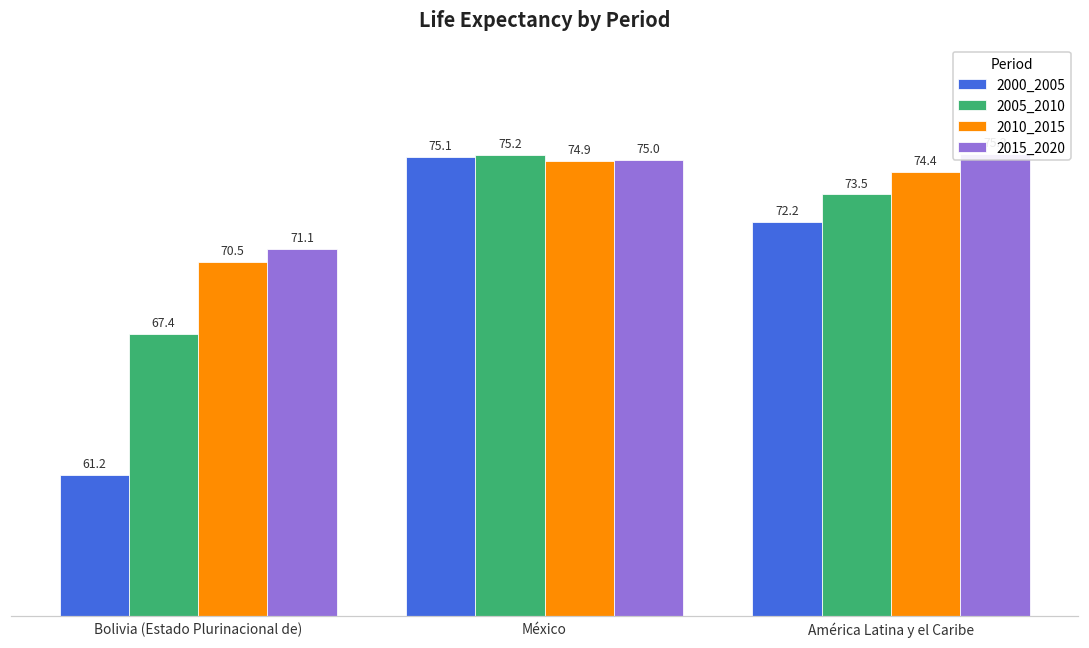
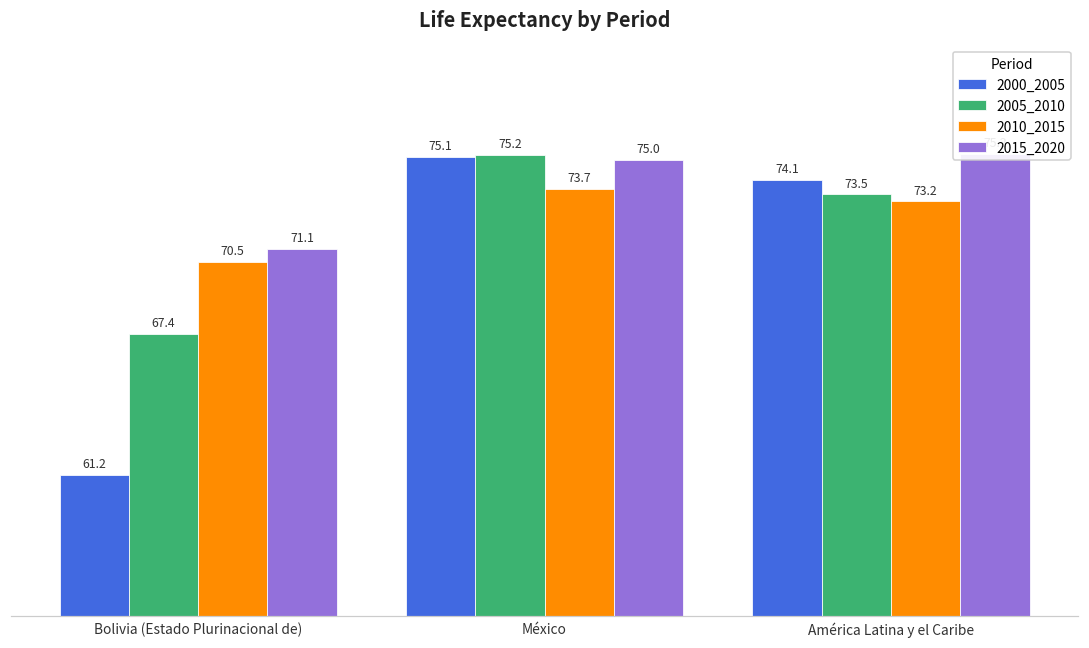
  {
    "2000_2005": {
      "Bolivia (Estado Plurinacional de)": 61.2,
      "México": 75.1,
-     "América Latina y el Caribe": 72.2
+     "América Latina y el Caribe": 74.1
    },
    "2005_2010": {
      "Bolivia (Estado Plurinacional de)": 67.4,
      "México": 75.2,
      "América Latina y el Caribe": 73.5
    },
    "2010_2015": {
      "Bolivia (Estado Plurinacional de)": 70.5,
-     "México": 74.9,
-     "América Latina y el Caribe": 74.4
+     "México": 73.7,
+     "América Latina y el Caribe": 73.2
    },
    "2015_2020": {
      "Bolivia (Estado Plurinacional de)": 71.1,
      "México": 75.0
    }
  }
